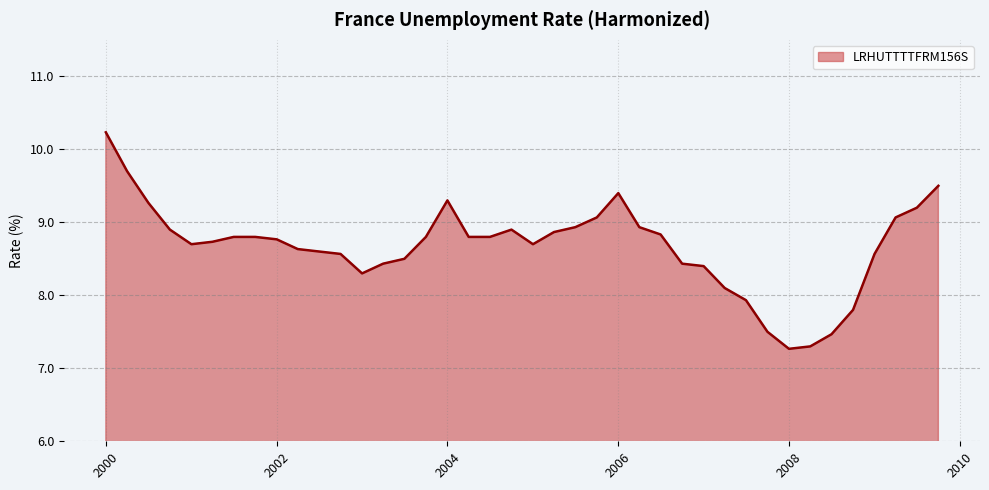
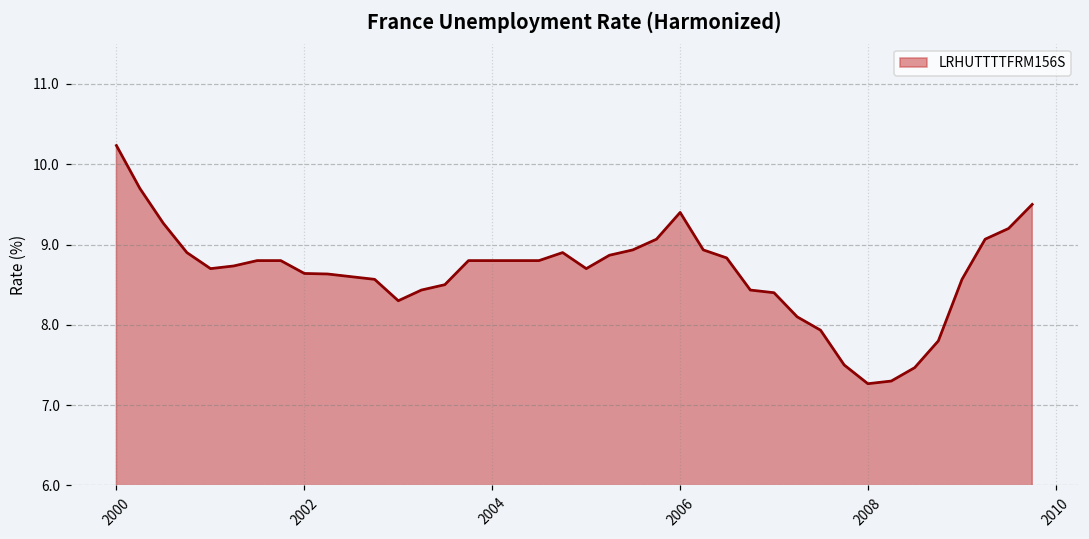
  {
    "2000": 10.2,
-   "2002": 8.8,
-   "2004": 9.3,
+   "2002": 8.6,
+   "2004": 8.8,
    "2006": 9.4,
    "2008": 7.3
  }
